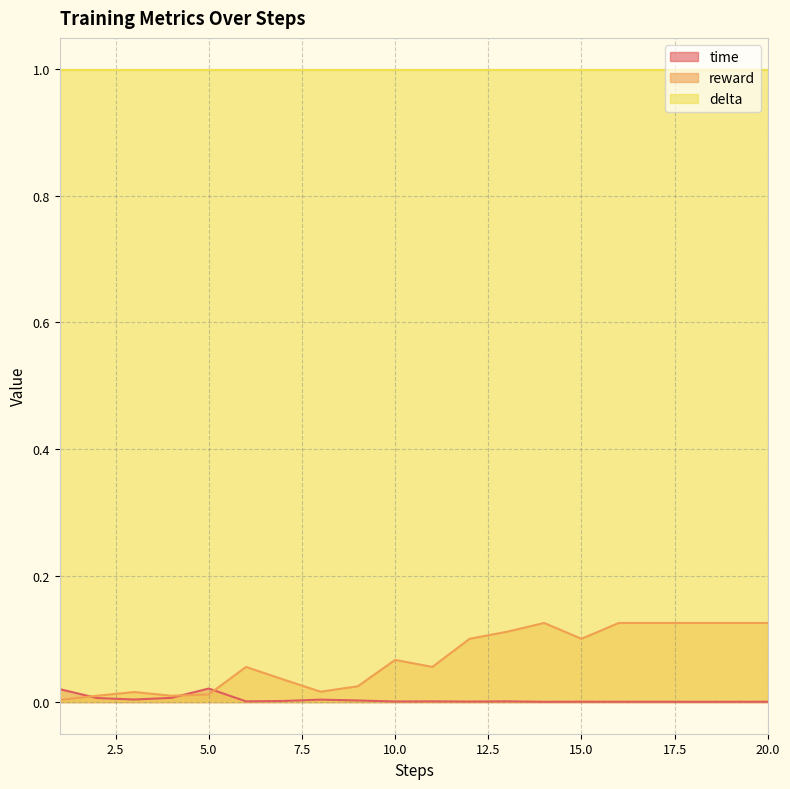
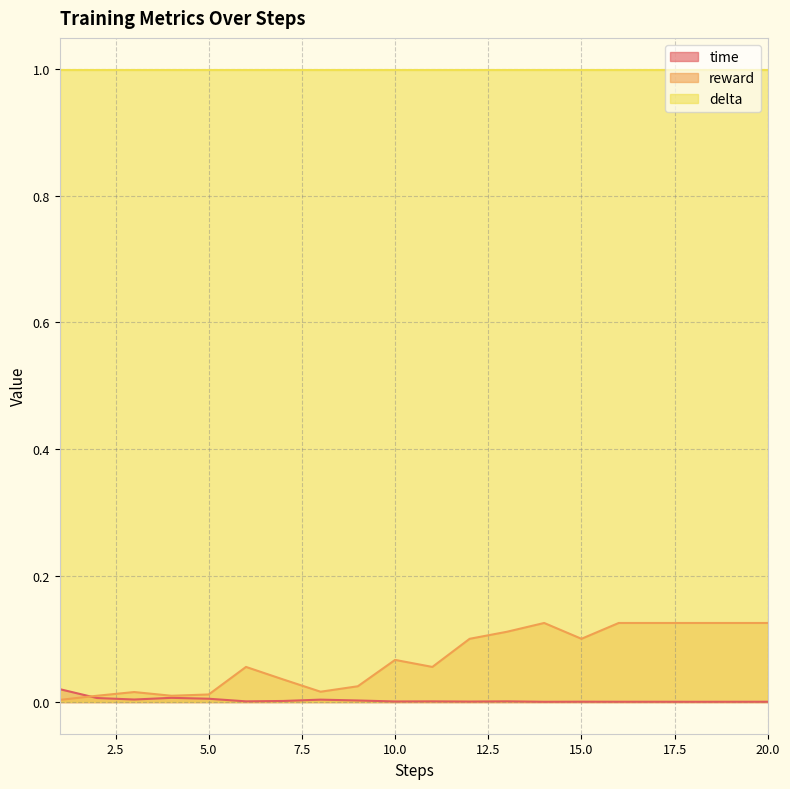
  {
    "time": {
-     "5.0": 0.02,
+     "5.0": 0.01,
      "10.0": 0.00,
      "15.0": 0.00,
      "20.0": 0.00
    }
  }
